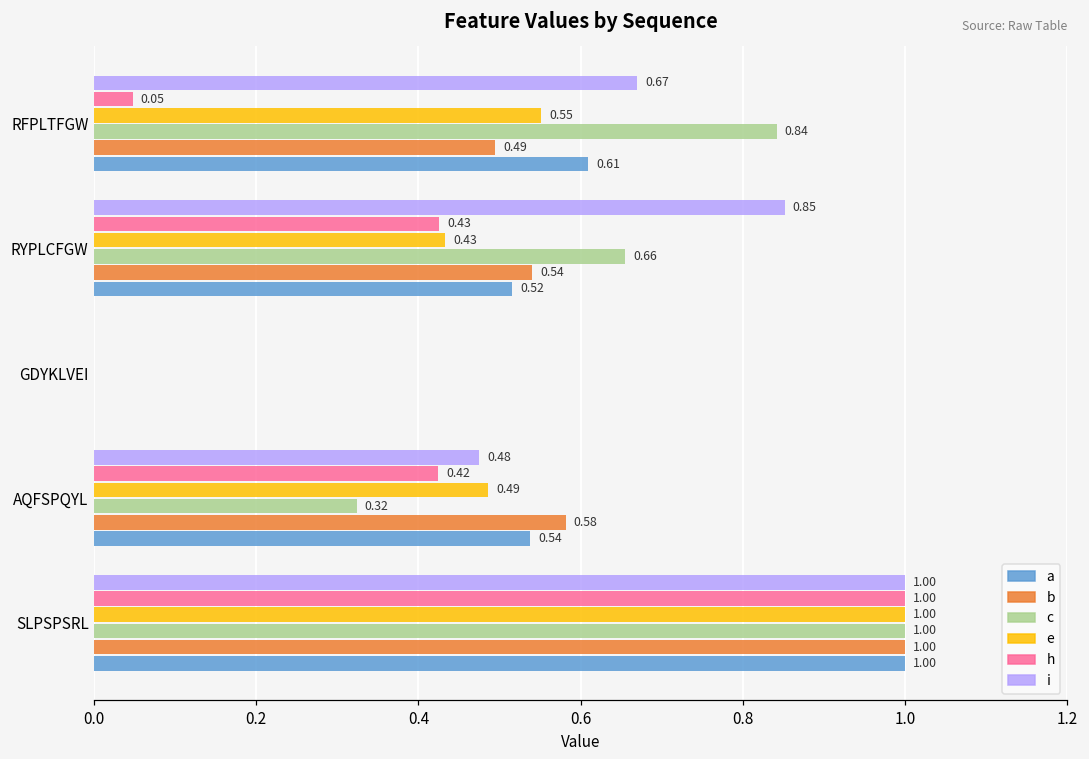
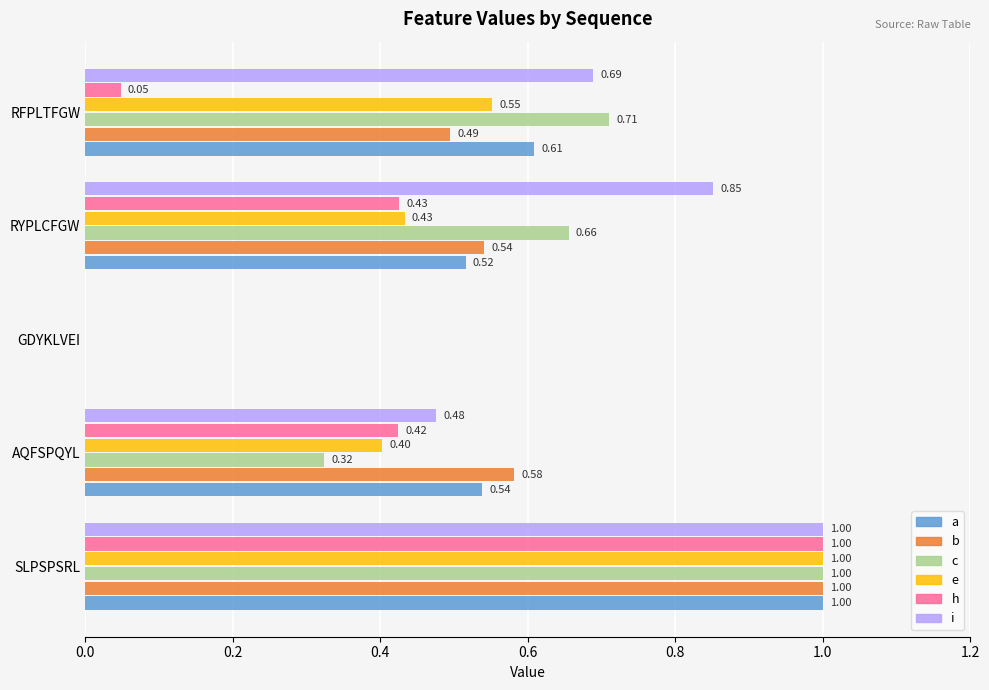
  {
    "a": {
      "RFPLTFGW": 0.61,
      "RYPLCFGW": 0.52,
      "AQFSPQYL": 0.54,
      "SLPSPSRL": 1.00
    },
    "b": {
      "RFPLTFGW": 0.49,
      "RYPLCFGW": 0.54,
      "AQFSPQYL": 0.58,
      "SLPSPSRL": 1.00
    },
    "c": {
-     "RFPLTFGW": 0.84,
+     "RFPLTFGW": 0.71,
      "RYPLCFGW": 0.66,
      "AQFSPQYL": 0.32,
      "SLPSPSRL": 1.00
    },
    "e": {
      "RFPLTFGW": 0.55,
      "RYPLCFGW": 0.43,
-     "AQFSPQYL": 0.49,
+     "AQFSPQYL": 0.40,
      "SLPSPSRL": 1.00
    },
    "h": {
      "RFPLTFGW": 0.05,
      "RYPLCFGW": 0.43,
      "AQFSPQYL": 0.42,
      "SLPSPSRL": 1.00
    },
    "i": {
-     "RFPLTFGW": 0.67,
+     "RFPLTFGW": 0.69,
      "RYPLCFGW": 0.85,
      "AQFSPQYL": 0.48,
      "SLPSPSRL": 1.00
    }
  }
